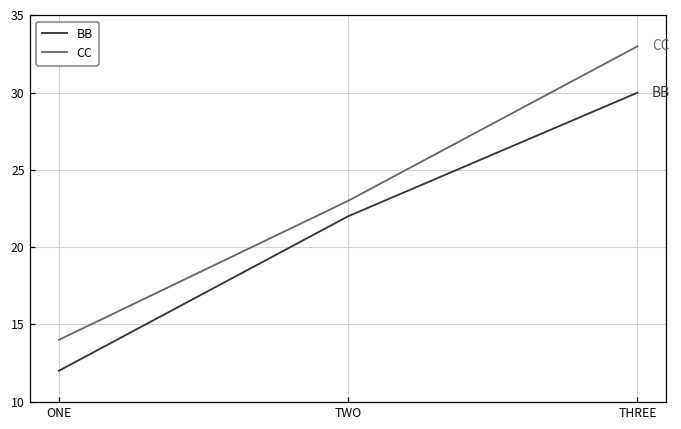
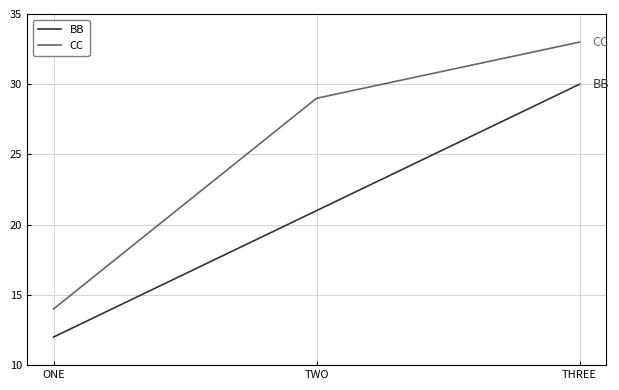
  {
    "BB": {
      "ONE": 12,
-     "TWO": 22,
+     "TWO": 21,
      "THREE": 30
    },
    "CC": {
      "ONE": 14,
-     "TWO": 23,
+     "TWO": 29,
      "THREE": 33
    }
  }
